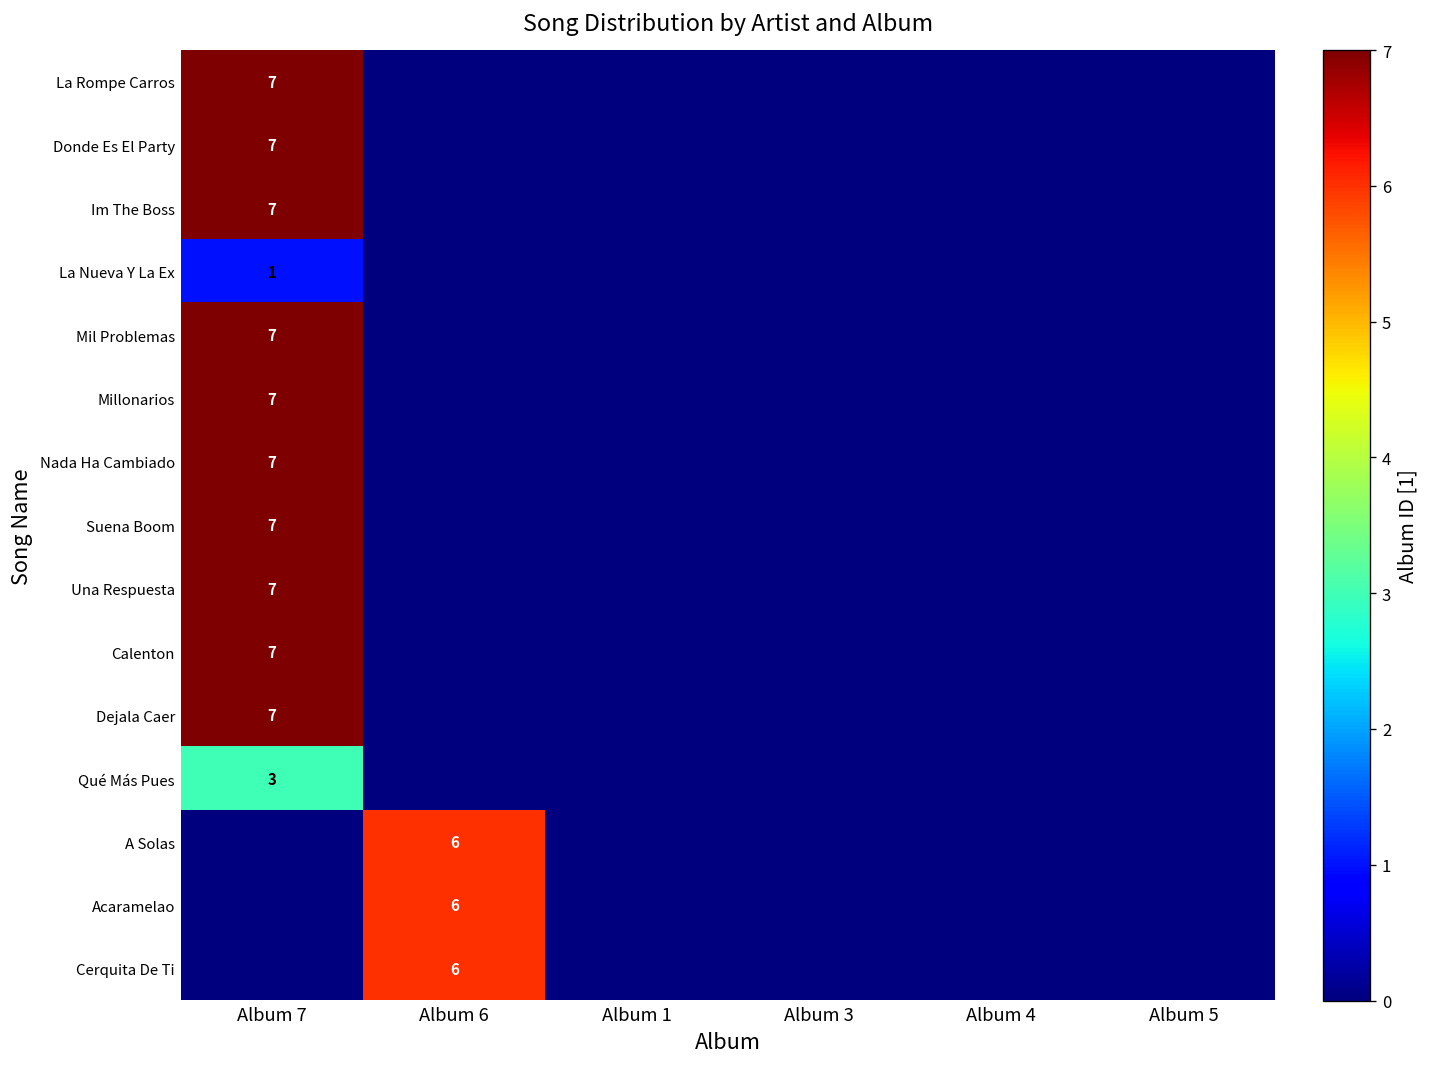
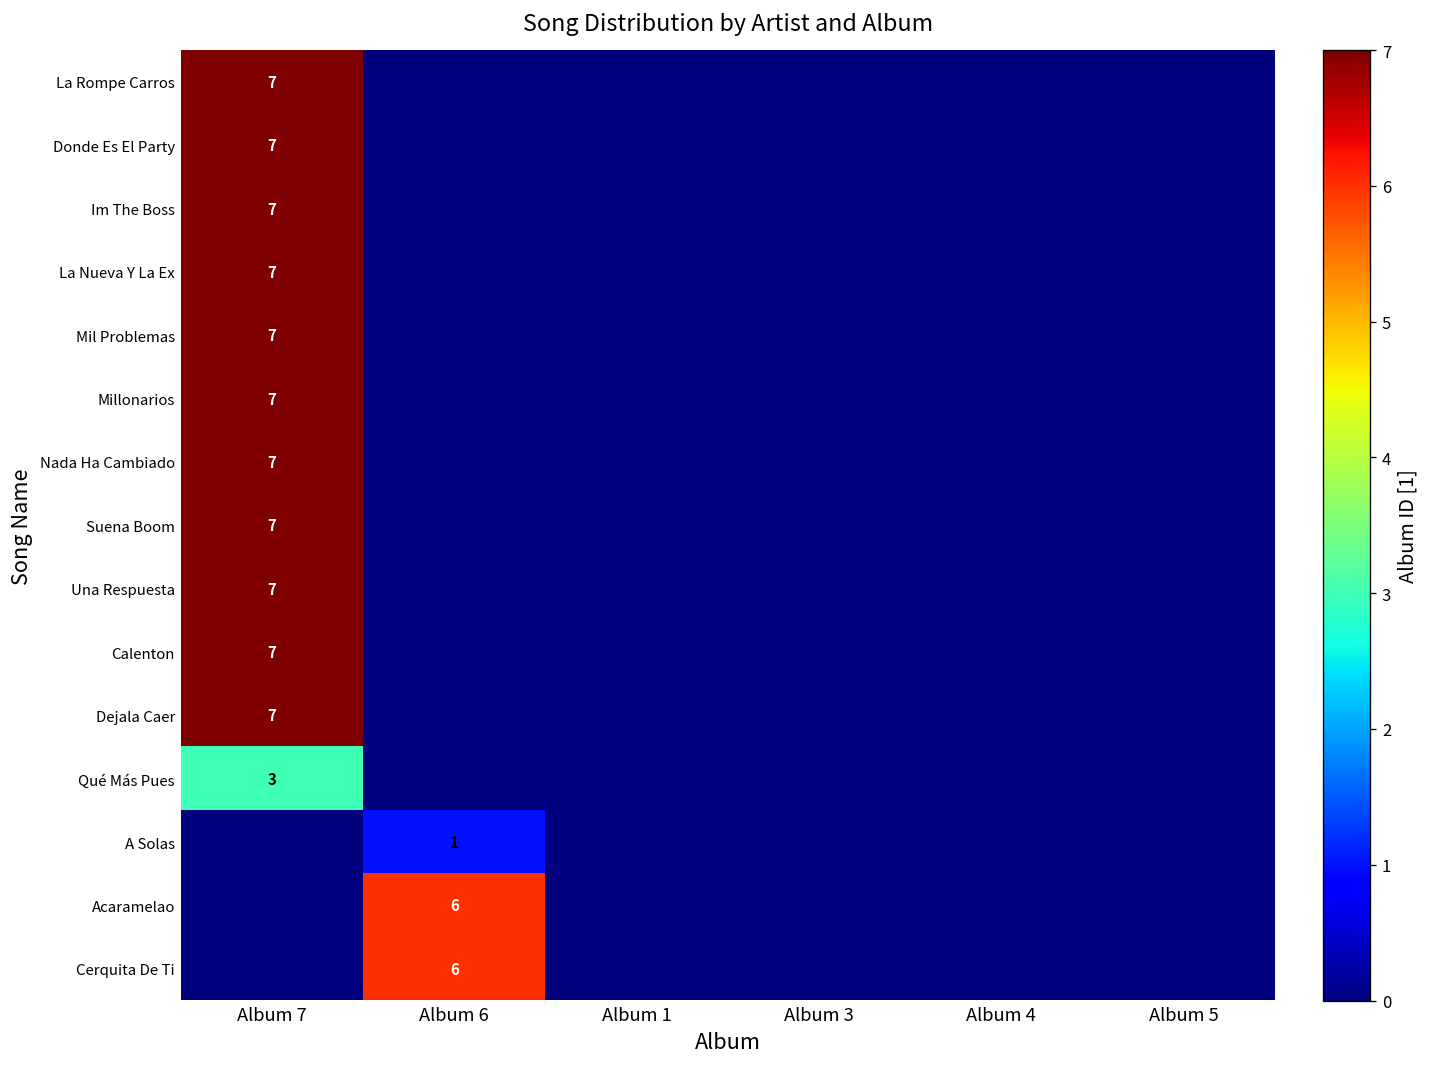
  {
    "La Rompe Carros": {
      "Album 7": 7
    },
    "Donde Es El Party": {
      "Album 7": 7
    },
    "Im The Boss": {
      "Album 7": 7
    },
    "La Nueva Y La Ex": {
-     "Album 7": 1
+     "Album 7": 7
    },
    "Mil Problemas": {
      "Album 7": 7
    },
    "Millonarios": {
      "Album 7": 7
    },
    "Nada Ha Cambiado": {
      "Album 7": 7
    },
    "Suena Boom": {
      "Album 7": 7
    },
    "Una Respuesta": {
      "Album 7": 7
    },
    "Calenton": {
      "Album 7": 7
    },
    "Dejala Caer": {
      "Album 7": 7
    },
    "Qué Más Pues": {
      "Album 7": 3
    },
    "A Solas": {
-     "Album 6": 6
+     "Album 6": 1
    },
    "Acaramelao": {
      "Album 6": 6
    },
    "Cerquita De Ti": {
      "Album 6": 6
    }
  }
